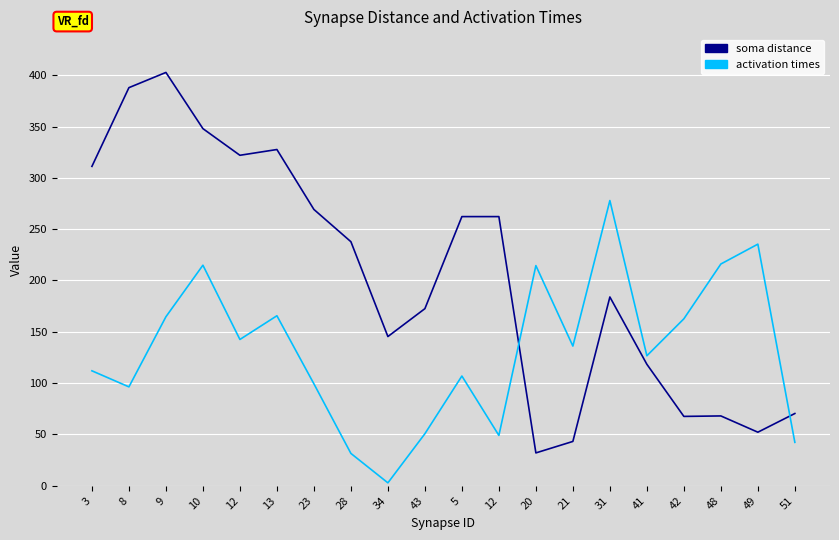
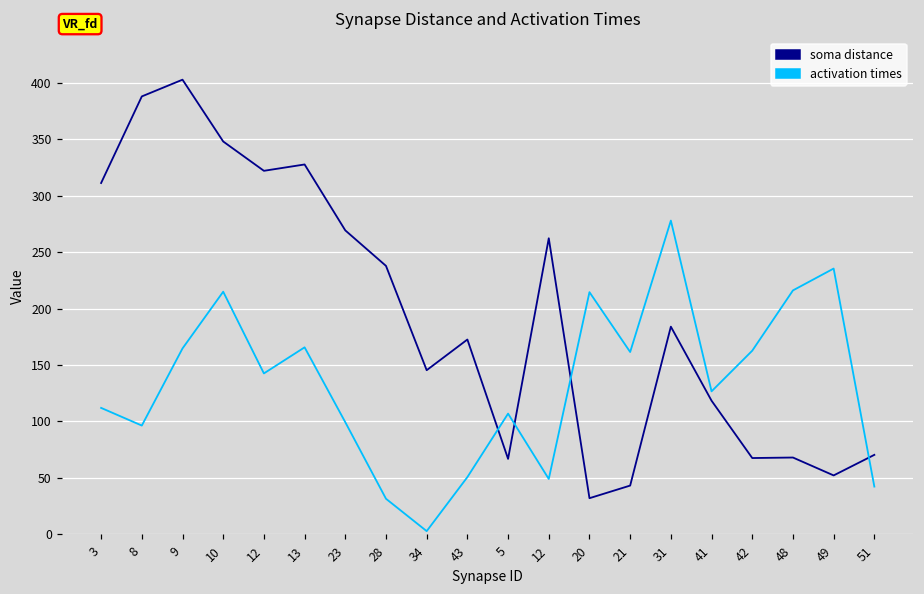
  {
    "soma distance": {
      "3": 311,
      "8": 388,
      "9": 403,
      "10": 348,
      "13": 328,
      "23": 269,
      "28": 238,
      "34": 145,
      "43": 173,
-     "5": 262,
+     "5": 67,
      "20": 32,
      "21": 43,
      "31": 184,
      "41": 118,
      "42": 68,
      "48": 68,
      "49": 52,
      "51": 70
    },
    "activation times": {
      "3": 112,
      "8": 96,
      "9": 165,
      "10": 215,
      "13": 166,
      "23": 99,
      "28": 32,
      "34": 3,
      "43": 51,
      "5": 107,
      "20": 215,
-     "21": 136,
+     "21": 162,
      "31": 278,
      "41": 127,
      "42": 163,
      "48": 216,
      "49": 235,
      "51": 42
    }
  }
